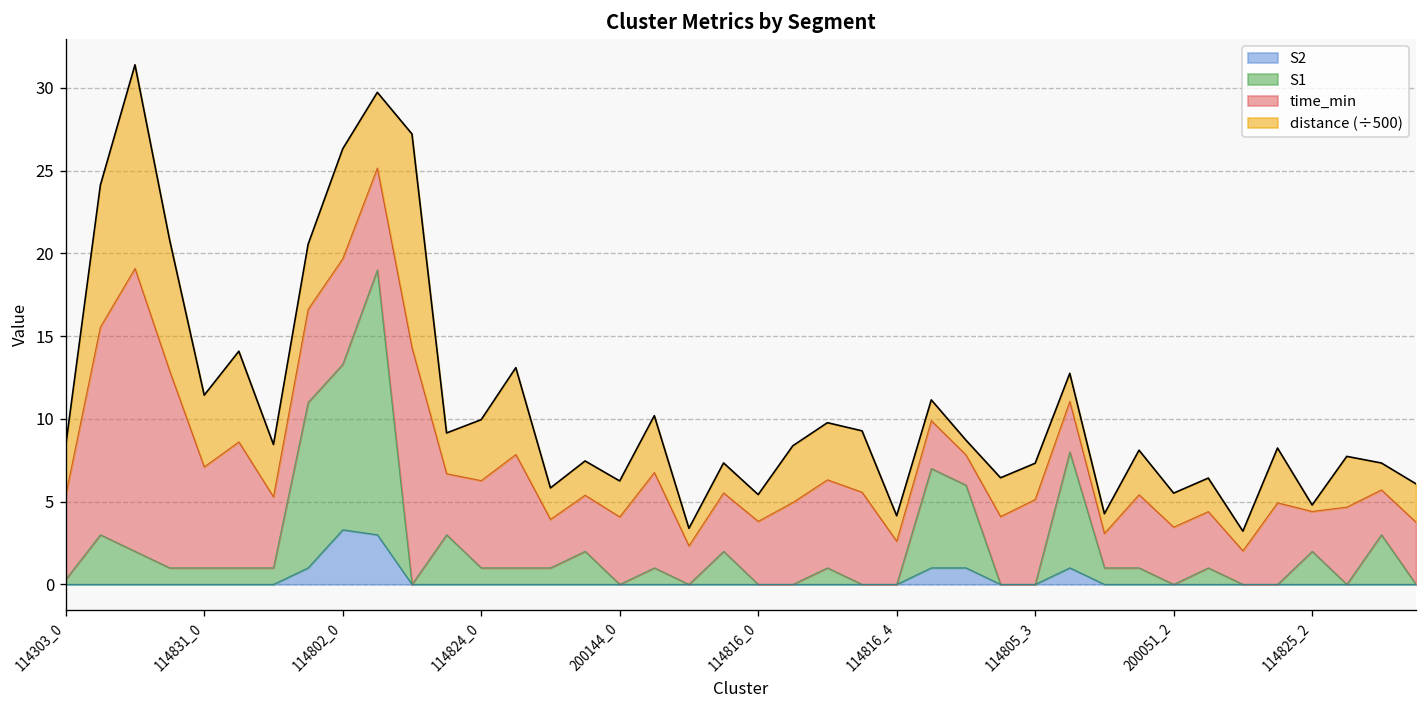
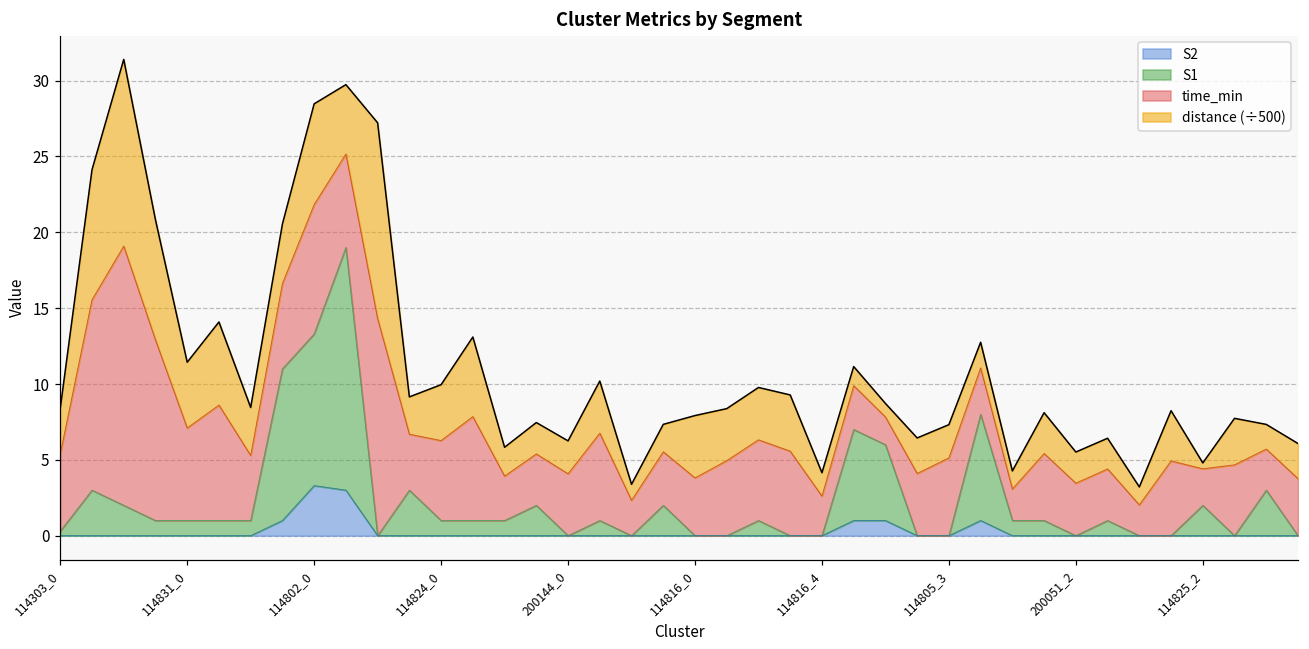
  {
    "S2": {
      "114303_0": 0.0,
      "114831_0": 0.0,
      "114802_0": 3.3,
      "114824_0": 0.0,
      "114825_2": 0.0
    },
    "S1": {
      "114303_0": 0.3,
      "114831_0": 1.0,
      "114802_0": 10.0,
      "114824_0": 1.0,
      "114825_2": 2.0
    },
    "time_min": {
      "114303_0": 5.1,
      "114831_0": 6.1,
-     "114802_0": 6.4,
+     "114802_0": 8.5,
      "114824_0": 5.3,
      "200144_0": 4.1,
      "114816_0": 3.8,
      "114816_4": 2.6,
      "114805_3": 5.1,
      "200051_2": 3.5,
      "114825_2": 2.4
    },
    "distance (÷500)": {
      "114303_0": 3.0,
      "114831_0": 4.3,
      "114802_0": 6.6,
      "114824_0": 3.7,
      "200144_0": 2.2,
-     "114816_0": 1.6,
+     "114816_0": 4.1,
      "114816_4": 1.5,
      "114805_3": 2.2,
      "200051_2": 2.1,
      "114825_2": 0.4
    }
  }
